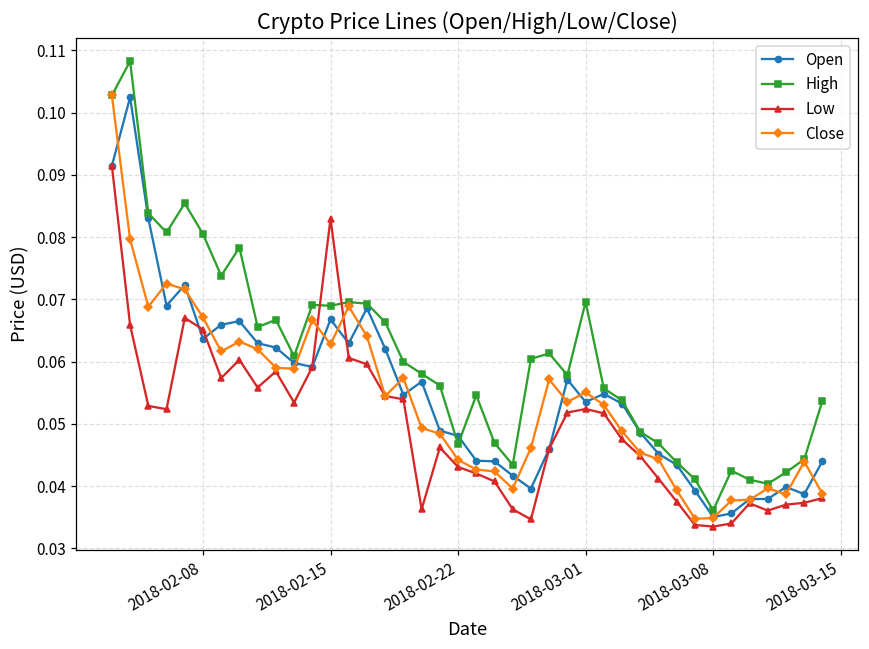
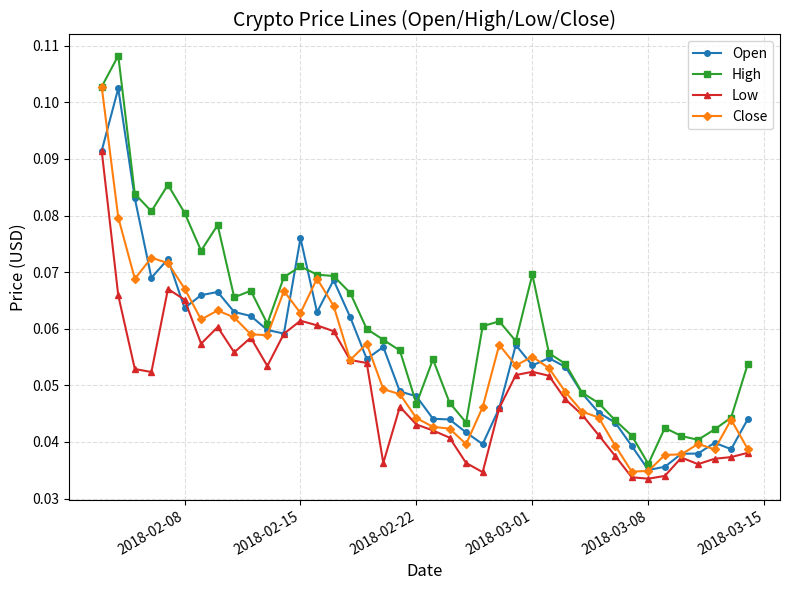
  {
    "Open": {
      "2018-02-08": 0.064,
-     "2018-02-15": 0.067,
+     "2018-02-15": 0.076,
      "2018-02-22": 0.048,
      "2018-03-01": 0.054
    },
    "High": {
      "2018-02-08": 0.081,
-     "2018-02-15": 0.069,
+     "2018-02-15": 0.071,
      "2018-02-22": 0.047,
      "2018-03-01": 0.070,
      "2018-03-08": 0.036
    },
    "Low": {
      "2018-02-08": 0.065,
-     "2018-02-15": 0.083,
+     "2018-02-15": 0.061,
      "2018-02-22": 0.043,
      "2018-03-01": 0.052,
      "2018-03-08": 0.034
    },
    "Close": {
      "2018-02-08": 0.067,
      "2018-02-15": 0.063,
      "2018-02-22": 0.044,
      "2018-03-01": 0.055
    }
  }
